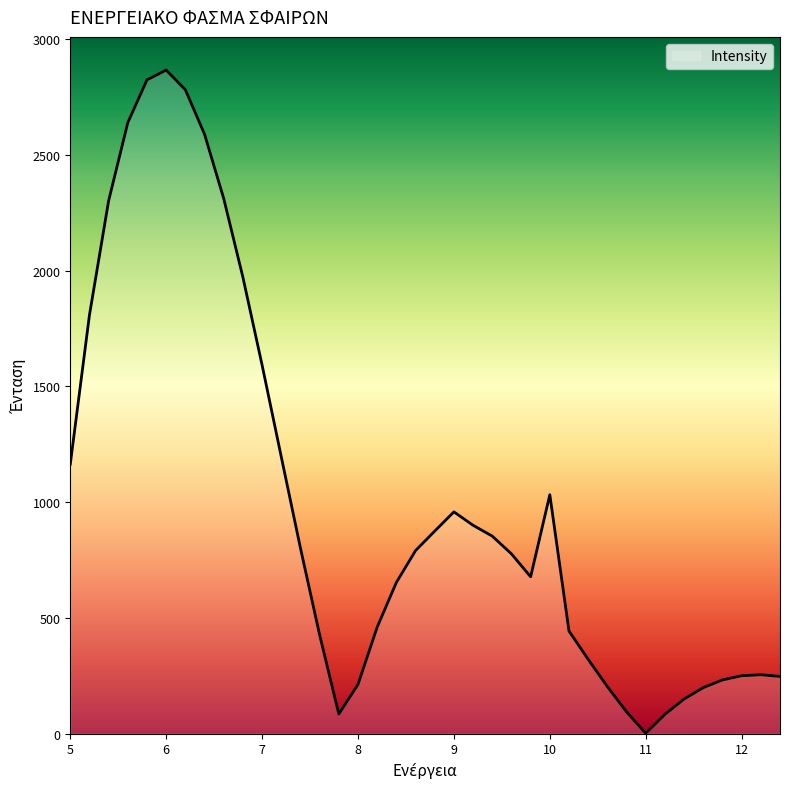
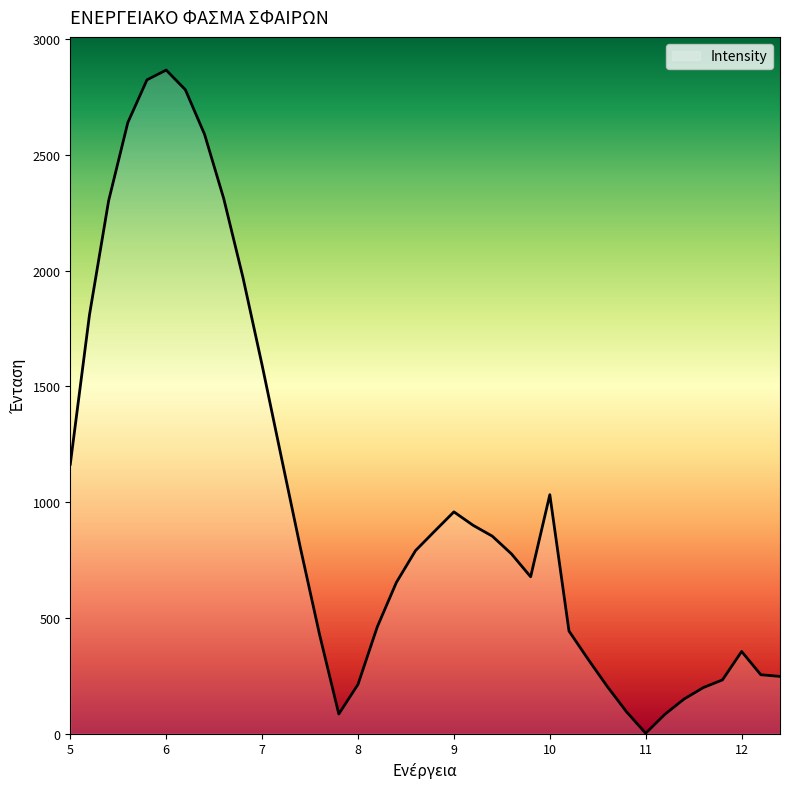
  {
    "5": 1160,
    "6": 2870,
    "7": 1590,
    "8": 210,
    "9": 960,
    "10": 1030,
    "11": 0,
-   "12": 250
+   "12": 360
  }
